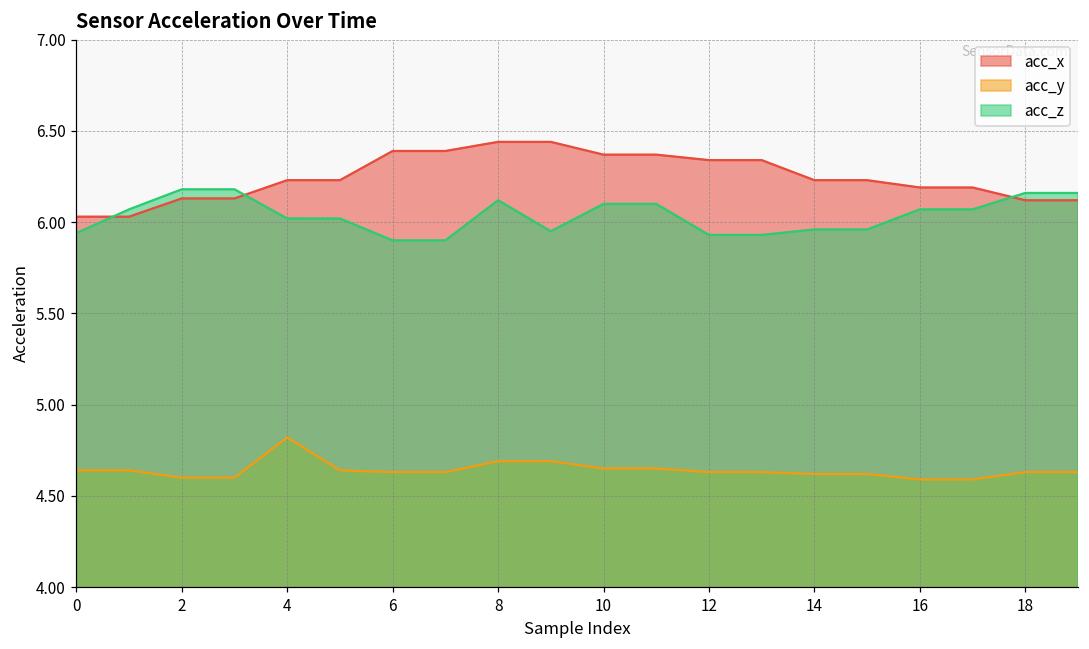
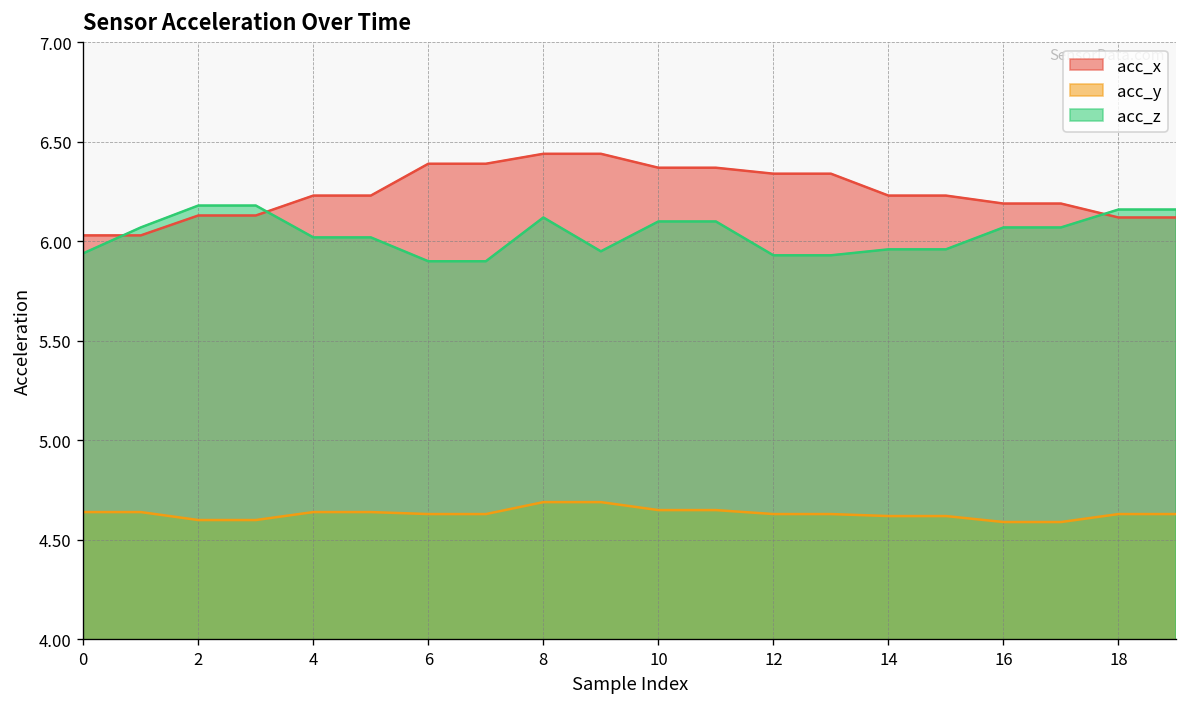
  {
    "acc_x": {
      "0": 6.03,
      "2": 6.13,
      "4": 6.23,
      "6": 6.39,
      "8": 6.44,
      "10": 6.37,
      "12": 6.34,
      "14": 6.23,
      "16": 6.19,
      "18": 6.12
    },
    "acc_y": {
      "0": 4.64,
      "2": 4.60,
-     "4": 4.82,
+     "4": 4.64,
      "6": 4.63,
      "8": 4.69,
      "10": 4.65,
      "12": 4.63,
      "14": 4.62,
      "16": 4.59,
      "18": 4.63
    },
    "acc_z": {
      "0": 5.94,
      "2": 6.18,
      "4": 6.02,
      "6": 5.90,
      "8": 6.12,
      "10": 6.10,
      "12": 5.93,
      "14": 5.96,
      "16": 6.07,
      "18": 6.16
    }
  }
